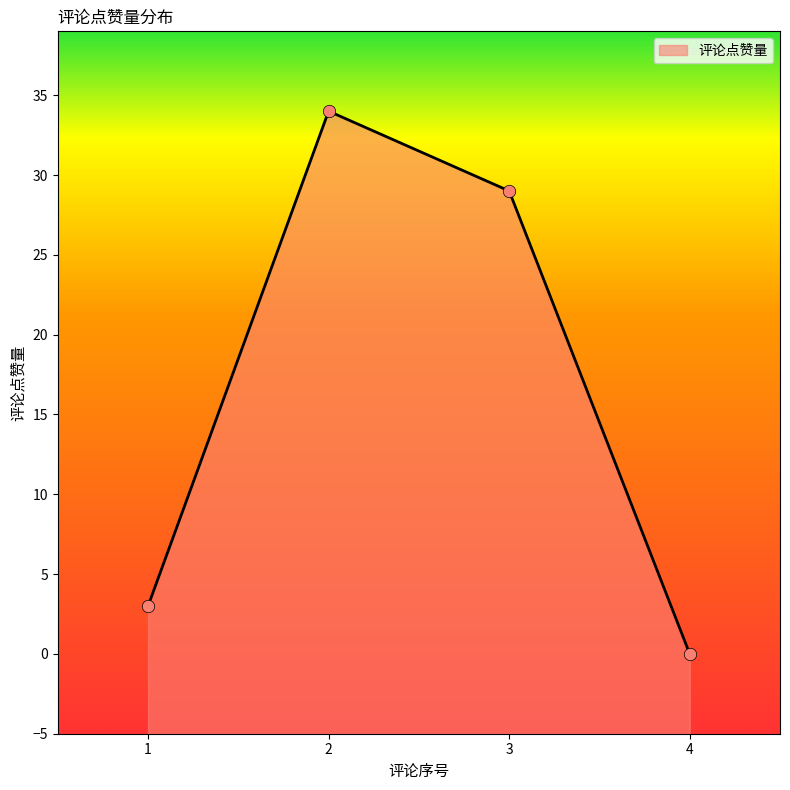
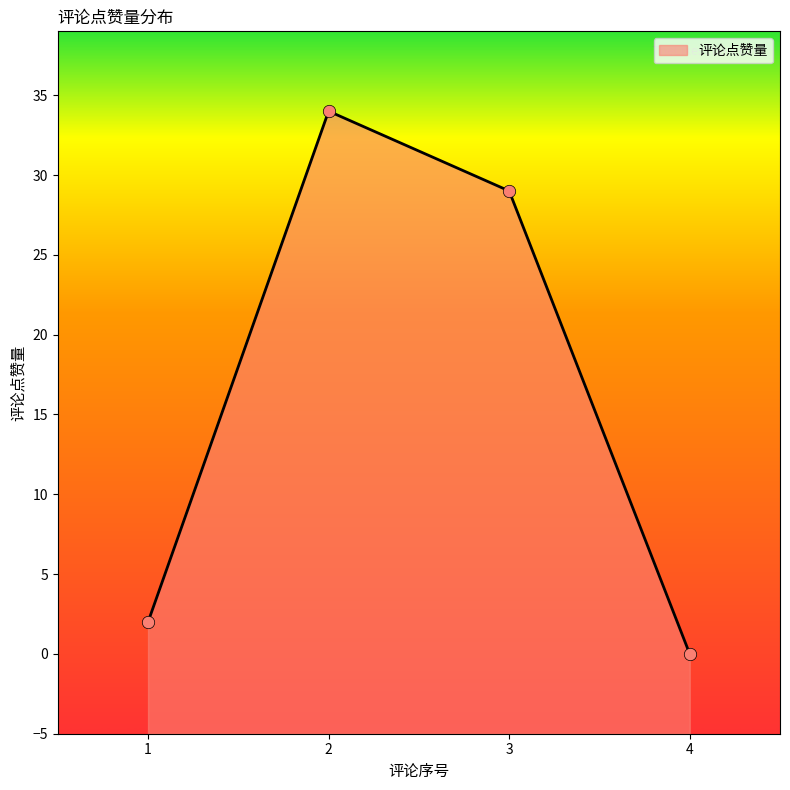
  {
-   "1": 3,
+   "1": 2,
    "2": 34,
    "3": 29,
    "4": 0
  }
